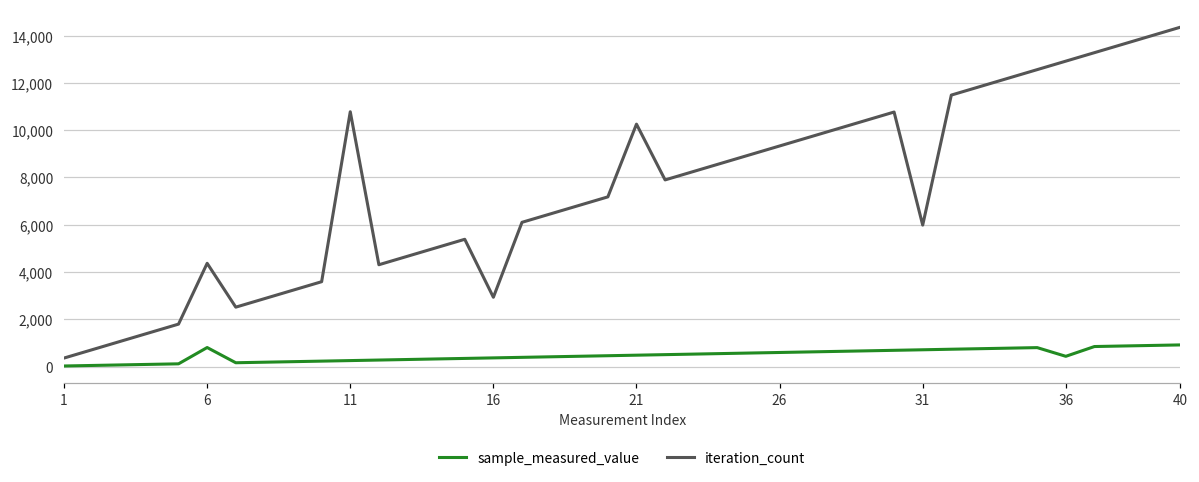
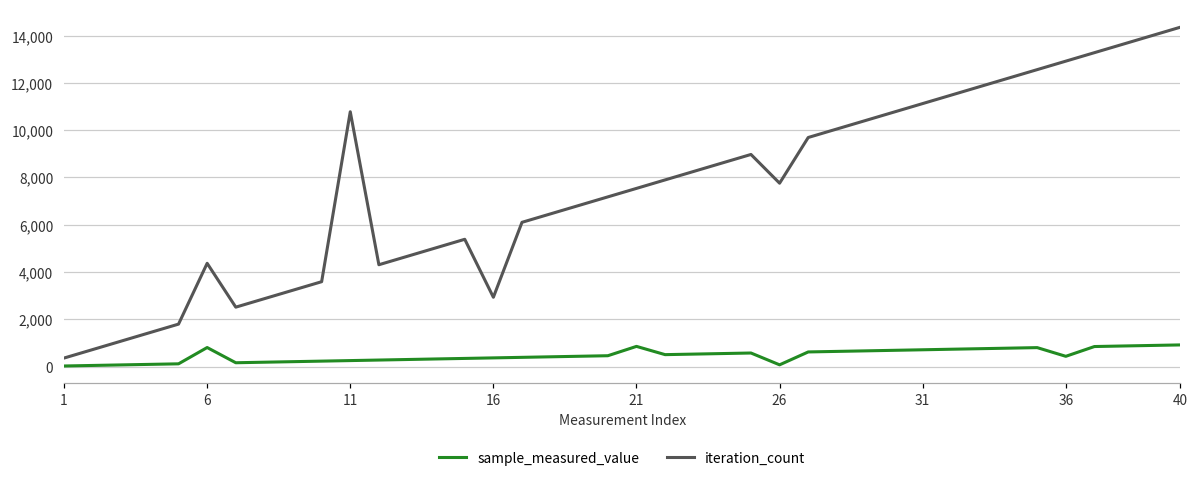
  {
    "sample_measured_value": {
      "1": "0",
      "6": "800",
      "11": "300",
      "16": "400",
-     "21": "500",
-     "26": "600",
+     "21": "900",
+     "26": "100",
      "31": "700",
      "36": "400",
      "40": "900"
    },
    "iteration_count": {
      "1": "400",
      "6": "4,400",
      "11": "10,800",
      "16": "2,900",
-     "21": "10,300",
-     "26": "9,300",
-     "31": "6,000",
+     "21": "7,500",
+     "26": "7,800",
+     "31": "11,100",
      "36": "12,900",
      "40": "14,400"
    }
  }
